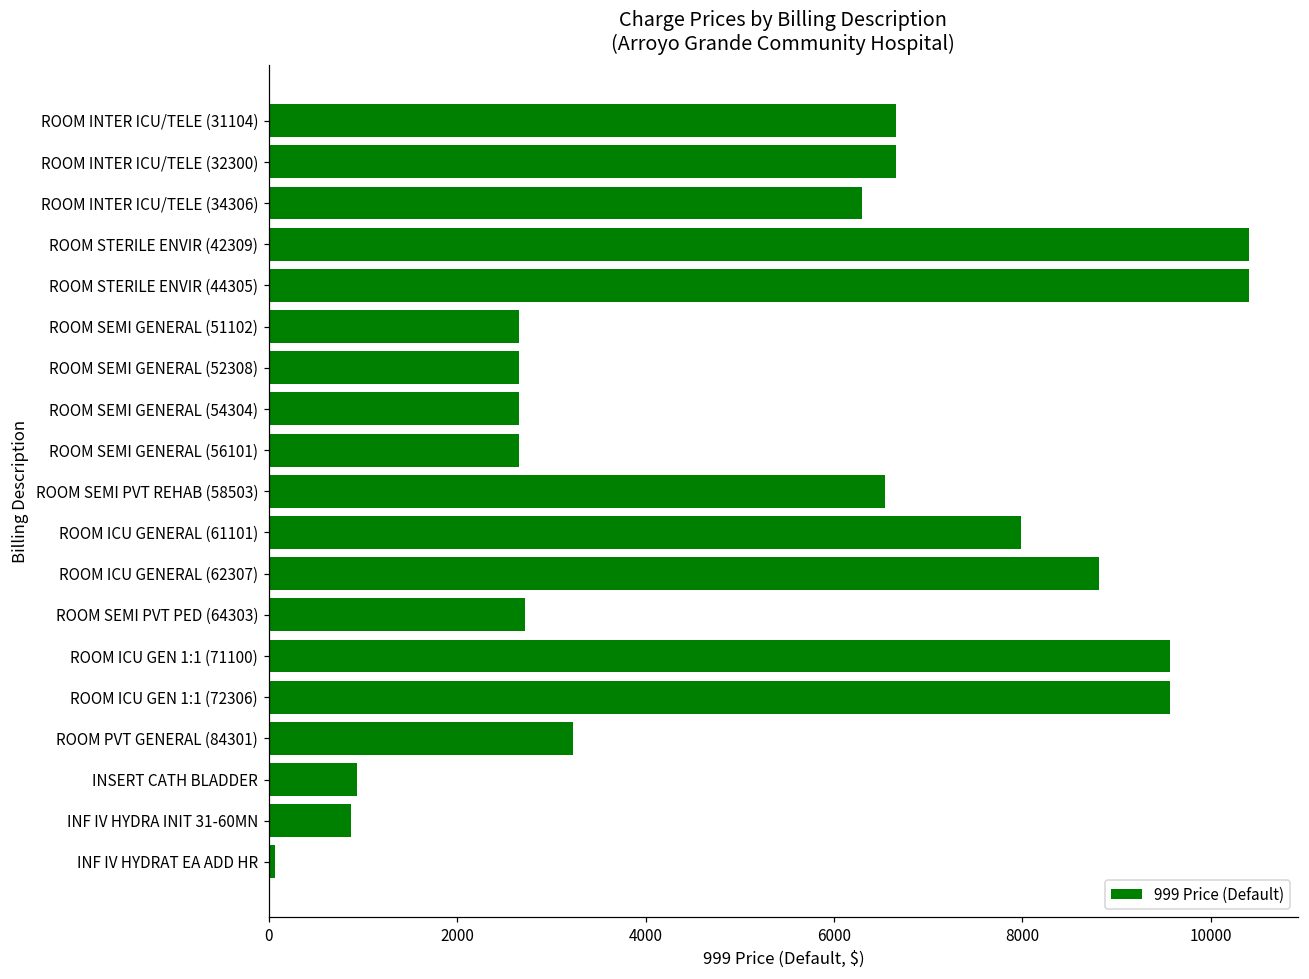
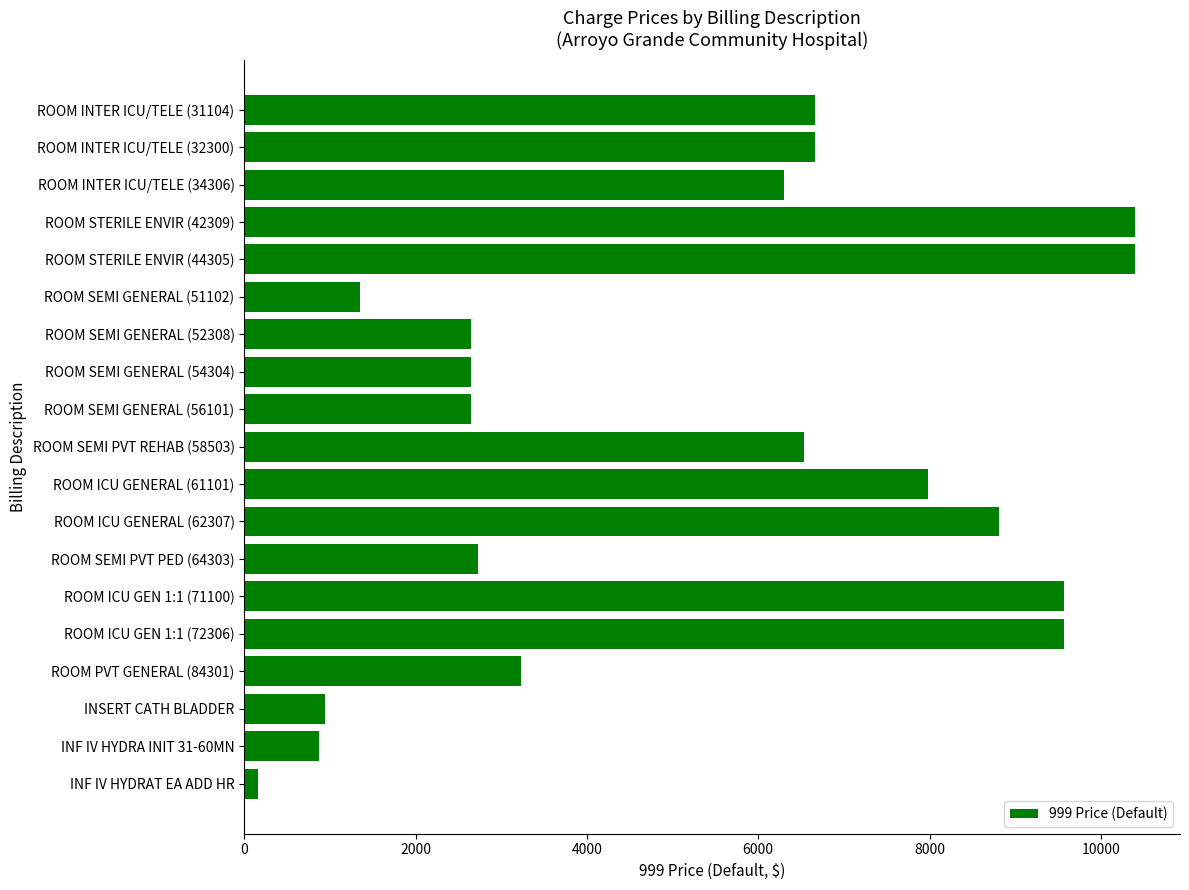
  {
    "ROOM INTER ICU/TELE (31104)": 6700,
    "ROOM INTER ICU/TELE (32300)": 6700,
    "ROOM INTER ICU/TELE (34306)": 6300,
    "ROOM STERILE ENVIR (42309)": 10400,
    "ROOM STERILE ENVIR (44305)": 10400,
-   "ROOM SEMI GENERAL (51102)": 2700,
+   "ROOM SEMI GENERAL (51102)": 1300,
    "ROOM SEMI GENERAL (52308)": 2700,
    "ROOM SEMI GENERAL (54304)": 2700,
    "ROOM SEMI GENERAL (56101)": 2700,
    "ROOM SEMI PVT REHAB (58503)": 6500,
    "ROOM ICU GENERAL (61101)": 8000,
    "ROOM ICU GENERAL (62307)": 8800,
    "ROOM SEMI PVT PED (64303)": 2700,
    "ROOM ICU GEN 1:1 (71100)": 9600,
    "ROOM ICU GEN 1:1 (72306)": 9600,
    "ROOM PVT GENERAL (84301)": 3200,
    "INSERT CATH BLADDER": 900,
    "INF IV HYDRA INIT 31-60MN": 900,
-   "INF IV HYDRAT EA ADD HR": 100
+   "INF IV HYDRAT EA ADD HR": 200
  }
